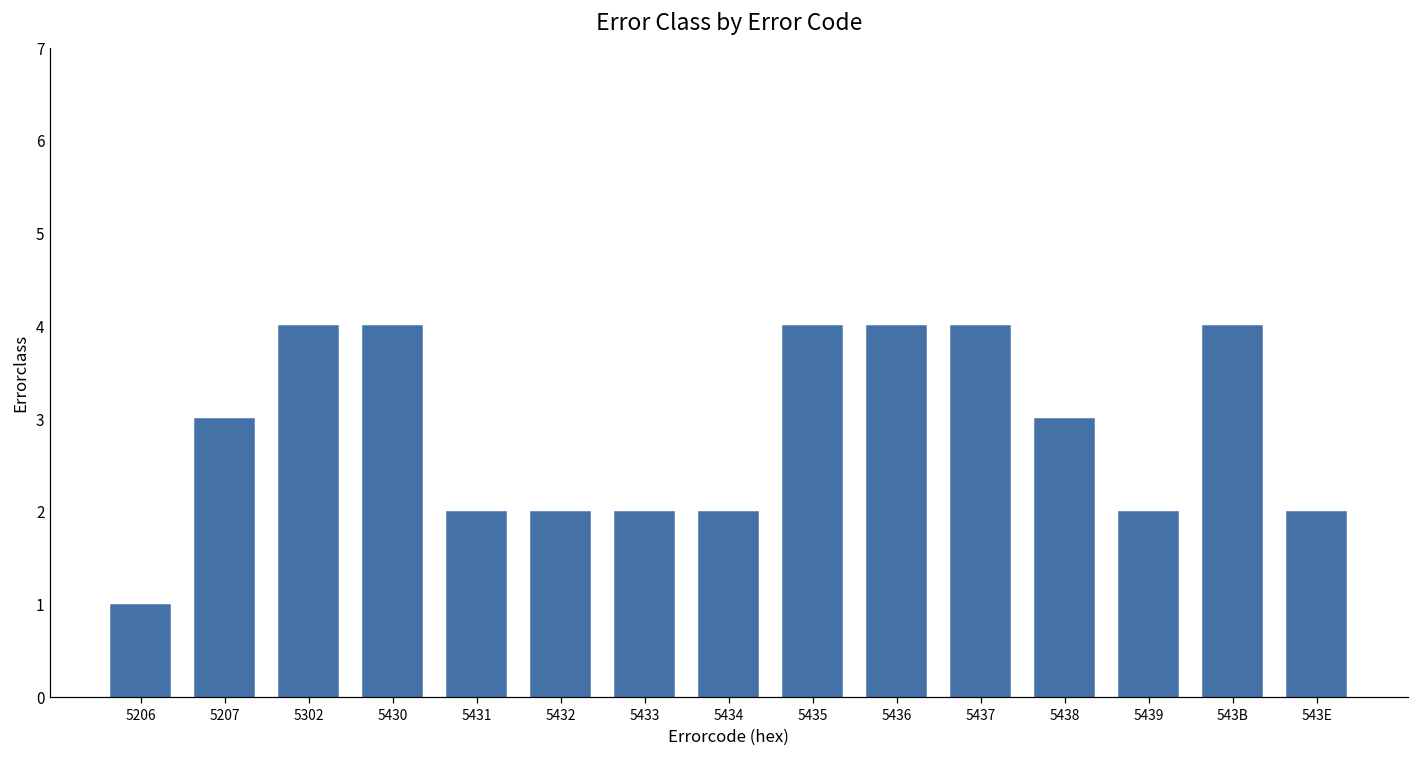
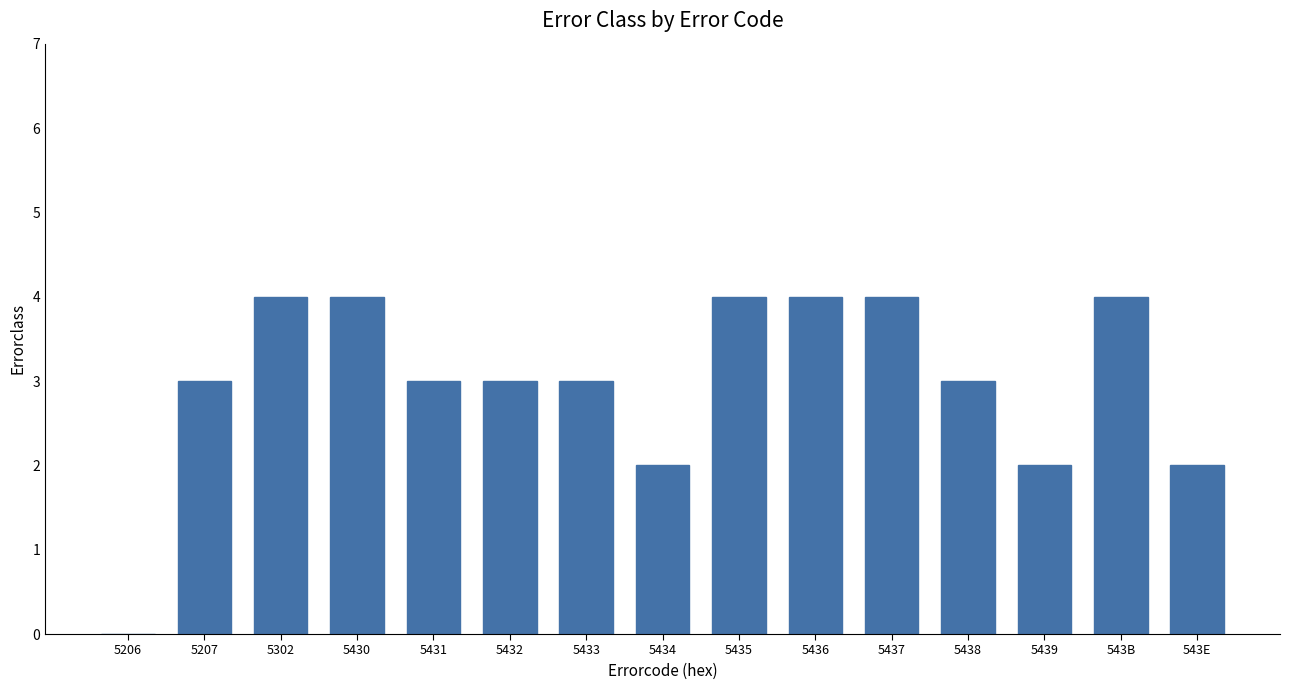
  {
-   "5206": 1,
+   "5206": 0,
    "5207": 3,
    "5302": 4,
    "5430": 4,
-   "5431": 2,
-   "5432": 2,
-   "5433": 2,
+   "5431": 3,
+   "5432": 3,
+   "5433": 3,
    "5434": 2,
    "5435": 4,
    "5436": 4,
    "5437": 4,
    "5438": 3,
    "5439": 2,
    "543B": 4,
    "543E": 2
  }
